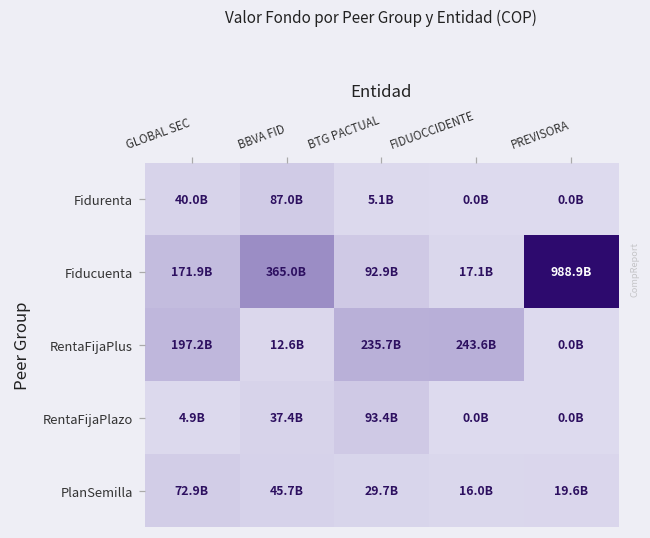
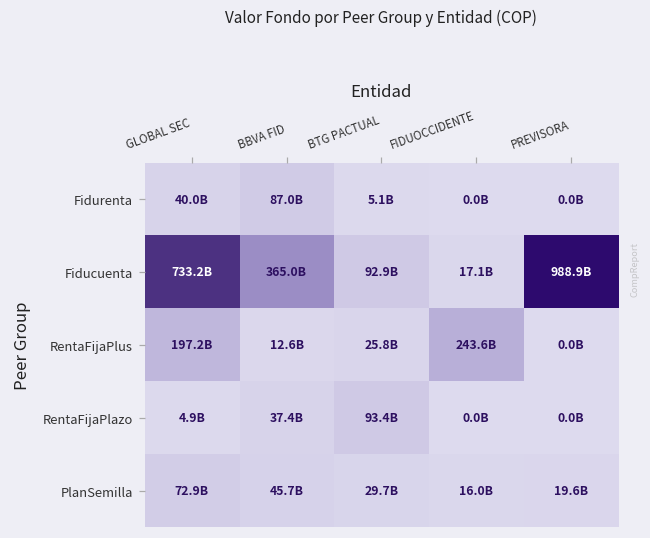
  {
    "Fidurenta": {
      "GLOBAL SEC": "40.0B",
      "BBVA FID": "87.0B",
      "BTG PACTUAL": "5.1B",
      "FIDUOCCIDENTE": "0.0B",
      "PREVISORA": "0.0B"
    },
    "Fiducuenta": {
-     "GLOBAL SEC": "171.9B",
+     "GLOBAL SEC": "733.2B",
      "BBVA FID": "365.0B",
      "BTG PACTUAL": "92.9B",
      "FIDUOCCIDENTE": "17.1B",
      "PREVISORA": "988.9B"
    },
    "RentaFijaPlus": {
      "GLOBAL SEC": "197.2B",
      "BBVA FID": "12.6B",
-     "BTG PACTUAL": "235.7B",
+     "BTG PACTUAL": "25.8B",
      "FIDUOCCIDENTE": "243.6B",
      "PREVISORA": "0.0B"
    },
    "RentaFijaPlazo": {
      "GLOBAL SEC": "4.9B",
      "BBVA FID": "37.4B",
      "BTG PACTUAL": "93.4B",
      "FIDUOCCIDENTE": "0.0B",
      "PREVISORA": "0.0B"
    },
    "PlanSemilla": {
      "GLOBAL SEC": "72.9B",
      "BBVA FID": "45.7B",
      "BTG PACTUAL": "29.7B",
      "FIDUOCCIDENTE": "16.0B",
      "PREVISORA": "19.6B"
    }
  }
